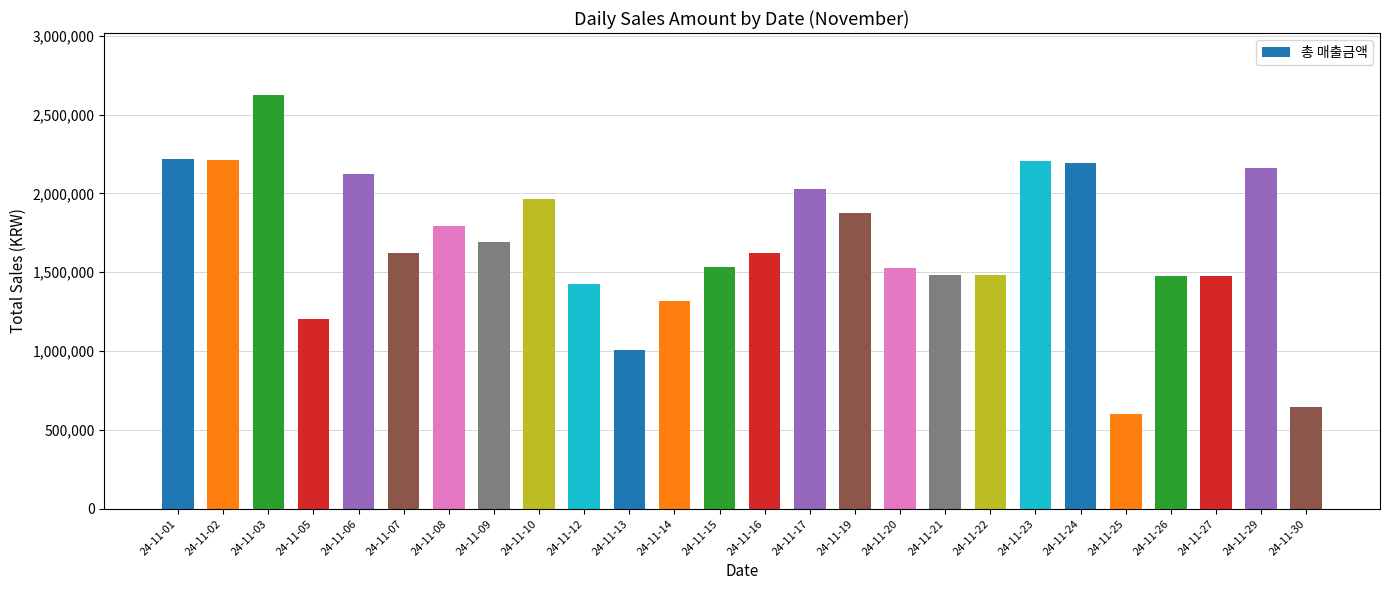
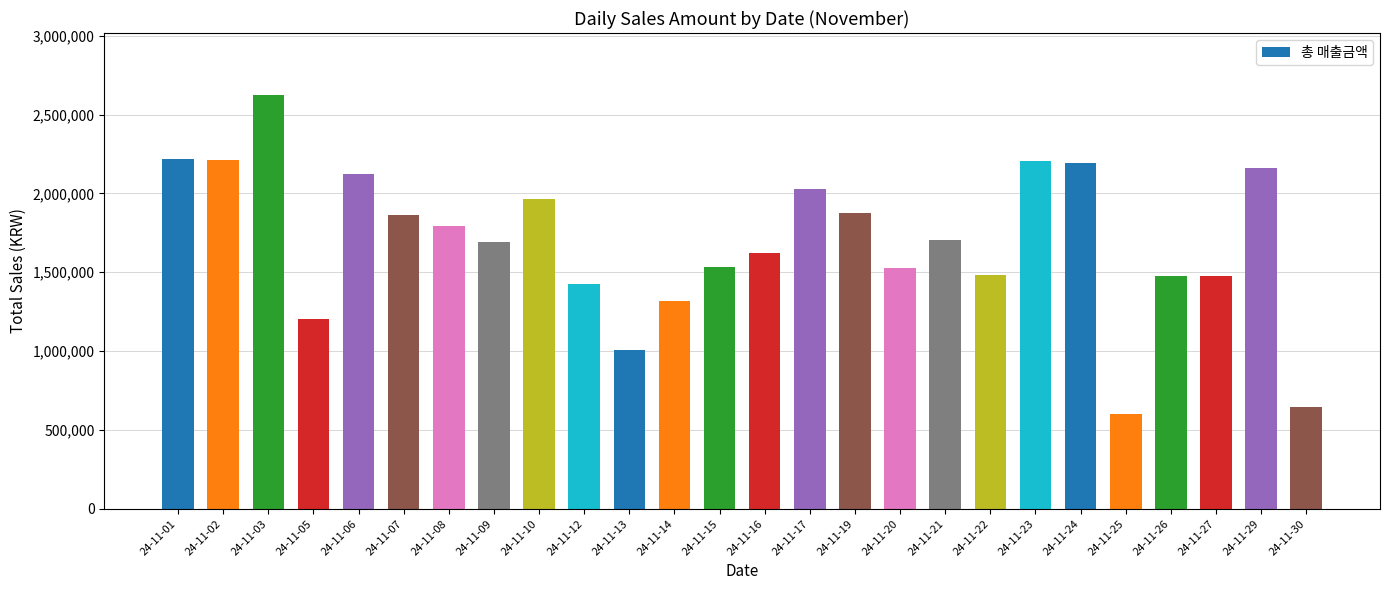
  {
    "24-11-01": "2,220,000",
    "24-11-02": "2,210,000",
    "24-11-03": "2,620,000",
    "24-11-05": "1,200,000",
    "24-11-06": "2,120,000",
-   "24-11-07": "1,620,000",
+   "24-11-07": "1,860,000",
    "24-11-08": "1,790,000",
    "24-11-09": "1,690,000",
    "24-11-10": "1,970,000",
    "24-11-12": "1,430,000",
    "24-11-13": "1,000,000",
    "24-11-14": "1,320,000",
    "24-11-15": "1,530,000",
    "24-11-16": "1,620,000",
    "24-11-17": "2,030,000",
    "24-11-19": "1,880,000",
    "24-11-20": "1,530,000",
-   "24-11-21": "1,480,000",
+   "24-11-21": "1,710,000",
    "24-11-22": "1,480,000",
    "24-11-23": "2,200,000",
    "24-11-24": "2,190,000",
    "24-11-25": "600,000",
    "24-11-26": "1,470,000",
    "24-11-27": "1,470,000",
    "24-11-29": "2,160,000",
    "24-11-30": "650,000"
  }
